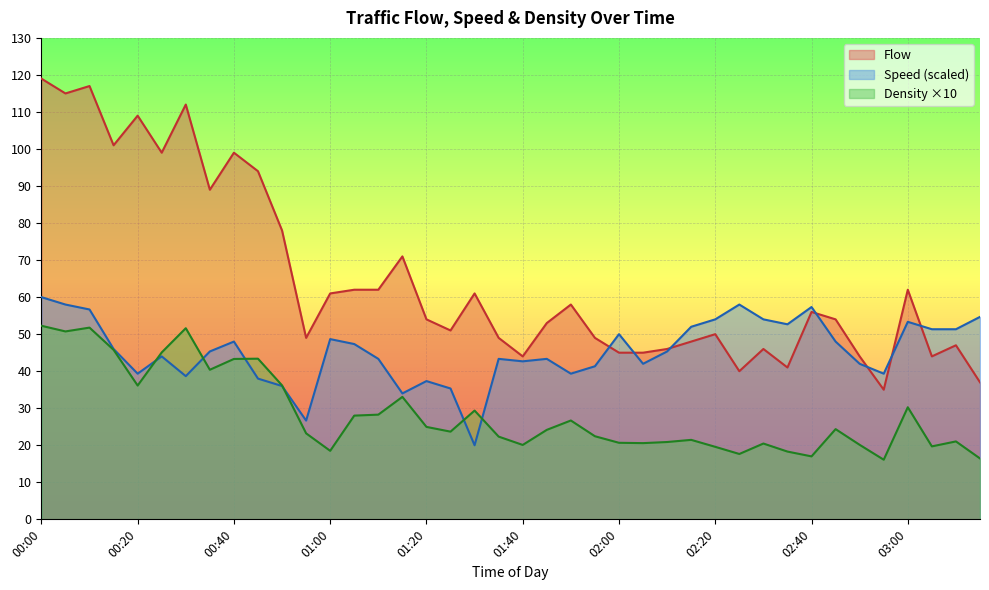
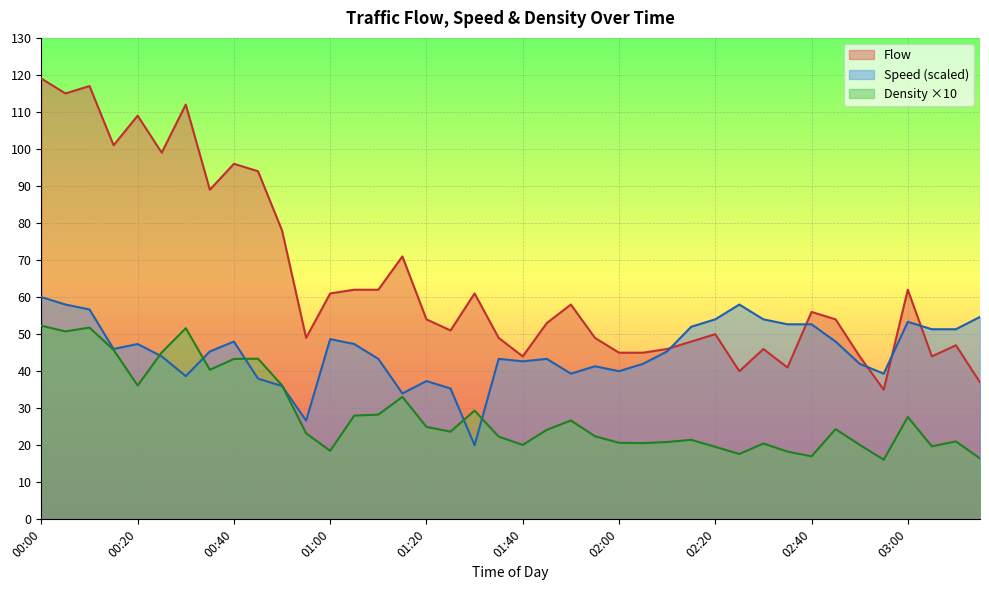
  {
    "Flow": {
      "00:00": 119,
      "00:20": 109,
-     "00:40": 99,
+     "00:40": 96,
      "01:00": 61,
      "01:20": 54,
      "01:40": 44,
      "02:00": 45,
      "02:20": 50,
      "02:40": 56,
      "03:00": 62
    },
    "Speed (scaled)": {
      "00:00": 60,
-     "00:20": 39,
+     "00:20": 47,
      "00:40": 48,
      "01:00": 49,
      "01:20": 37,
      "01:40": 43,
-     "02:00": 50,
+     "02:00": 40,
      "02:20": 54,
-     "02:40": 57,
+     "02:40": 53,
      "03:00": 53
    },
    "Density ×10": {
      "00:00": 52,
      "00:20": 36,
      "00:40": 43,
      "01:00": 19,
      "01:20": 25,
      "01:40": 20,
      "02:00": 21,
      "02:20": 20,
      "02:40": 17,
-     "03:00": 30
+     "03:00": 28
    }
  }
